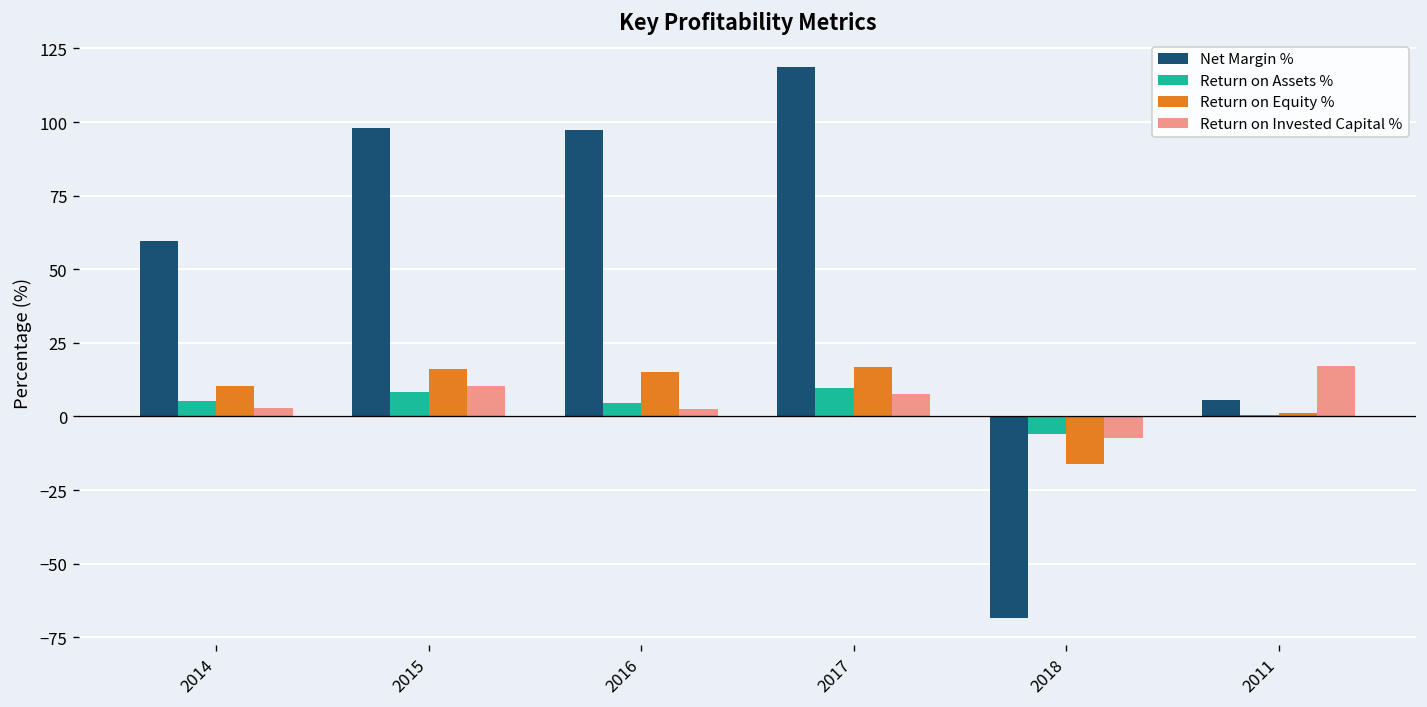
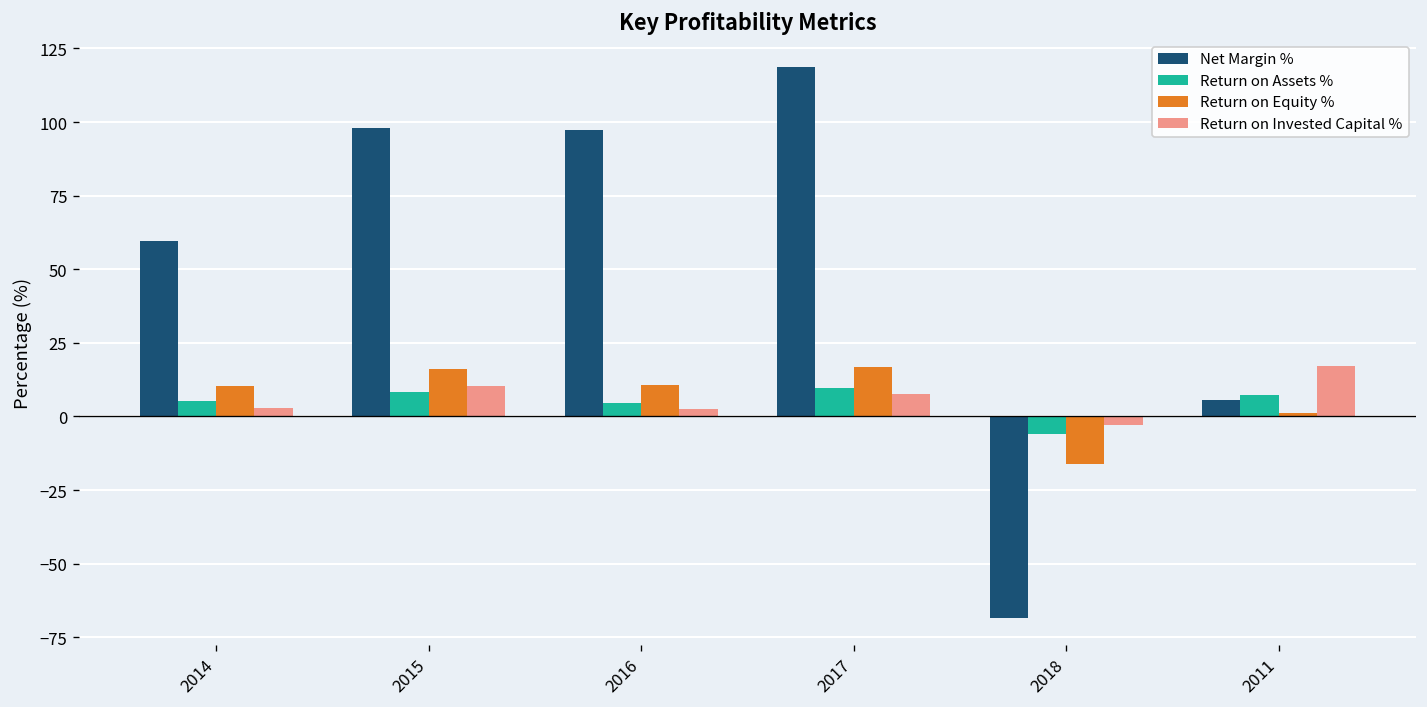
  {
    "Net Margin %": {
      "2014": 59,
      "2015": 98,
      "2016": 97,
      "2017": 119,
      "2018": -68,
      "2011": 6
    },
    "Return on Assets %": {
      "2014": 5,
      "2015": 8,
      "2016": 5,
      "2017": 10,
      "2018": -6,
-     "2011": 0
+     "2011": 7
    },
    "Return on Equity %": {
      "2014": 10,
      "2015": 16,
-     "2016": 15,
+     "2016": 11,
      "2017": 17,
      "2018": -16,
      "2011": 1
    },
    "Return on Invested Capital %": {
      "2014": 3,
      "2015": 10,
      "2016": 3,
      "2017": 8,
-     "2018": -7,
+     "2018": -3,
      "2011": 17
    }
  }
